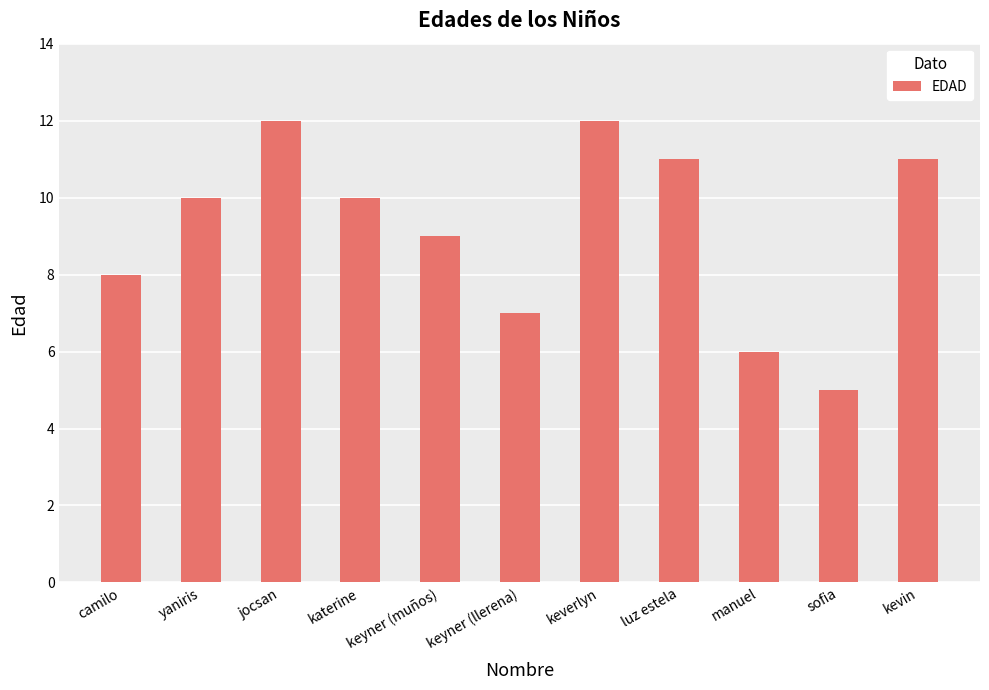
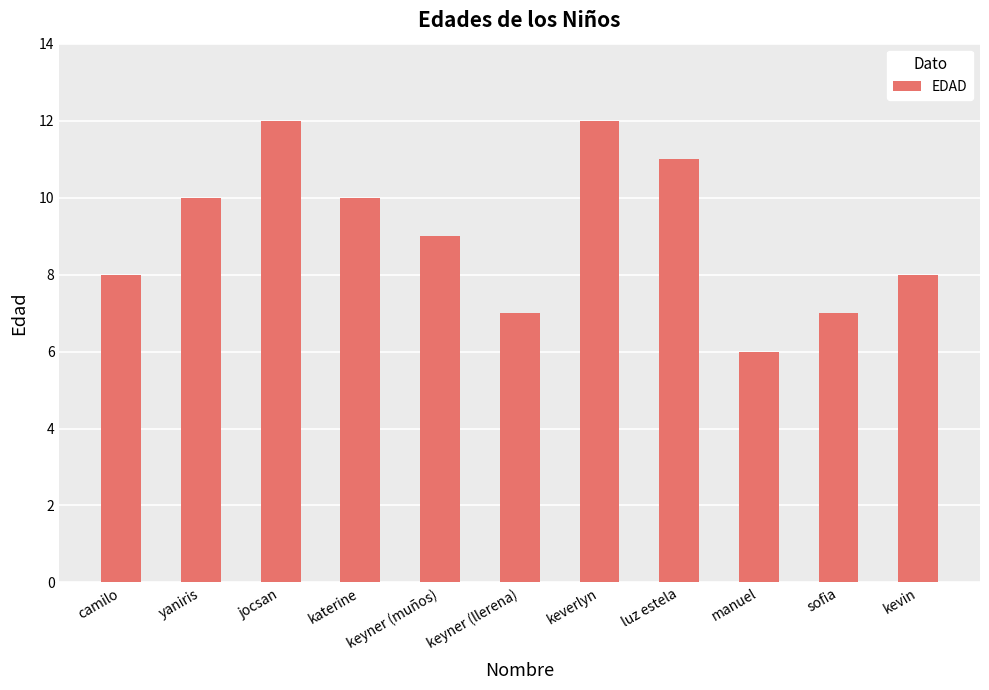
  {
    "camilo": 8,
    "yaniris": 10,
    "jocsan": 12,
    "katerine": 10,
    "keyner (muños)": 9,
    "keyner (llerena)": 7,
    "keverlyn": 12,
    "luz estela": 11,
    "manuel": 6,
-   "sofia": 5,
-   "kevin": 11
+   "sofia": 7,
+   "kevin": 8
  }
